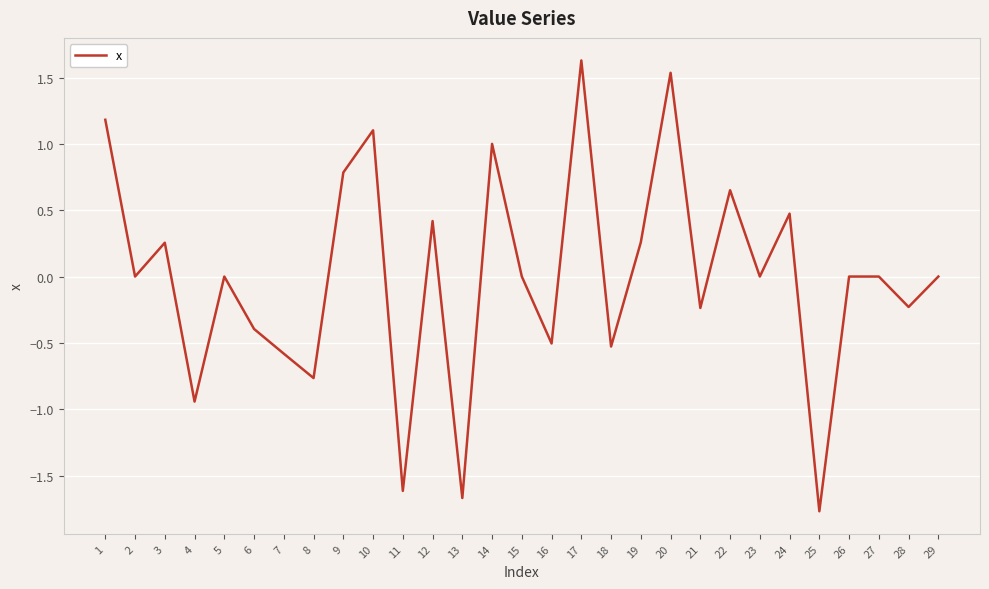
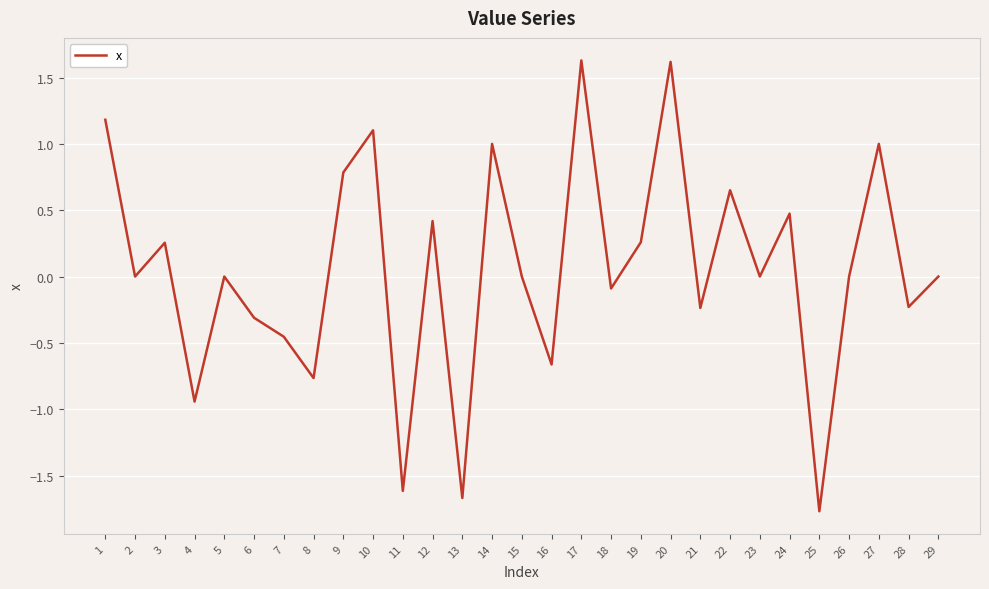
  {
    "1": 1.18,
    "2": 0.00,
    "3": 0.25,
    "4": -0.94,
    "5": 0.00,
-   "6": -0.40,
-   "7": -0.58,
+   "6": -0.31,
+   "7": -0.45,
    "8": -0.77,
    "9": 0.78,
    "10": 1.10,
    "11": -1.62,
    "12": 0.42,
    "13": -1.67,
    "14": 1.00,
    "15": 0.00,
-   "16": -0.50,
+   "16": -0.66,
    "17": 1.63,
-   "18": -0.53,
+   "18": -0.09,
    "19": 0.26,
-   "20": 1.54,
+   "20": 1.62,
    "21": -0.24,
    "22": 0.65,
    "23": 0.00,
    "24": 0.47,
    "25": -1.77,
    "26": 0.00,
-   "27": 0,
+   "27": 1,
    "28": -0.23,
    "29": 0.00
  }
